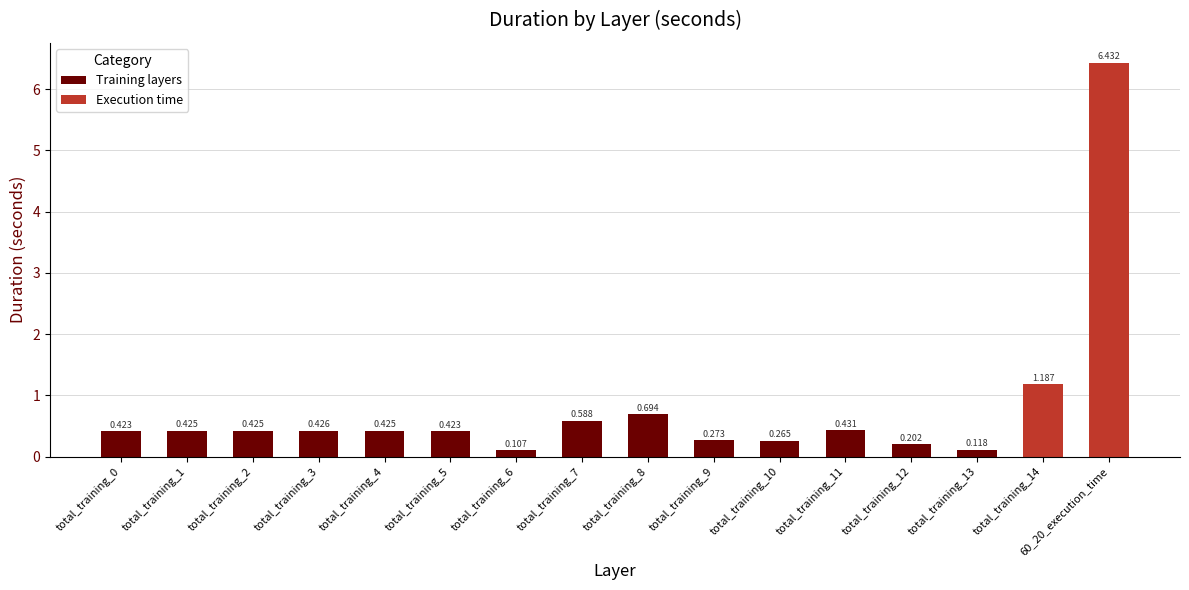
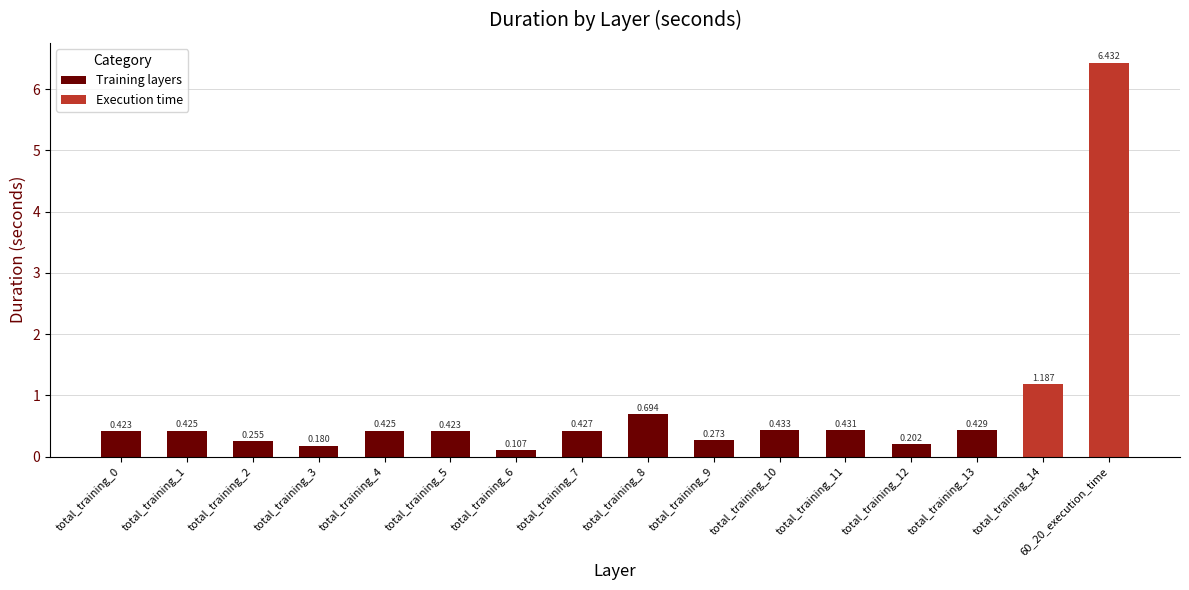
  {
    "total_training_0": 0.423,
    "total_training_1": 0.425,
-   "total_training_2": 0.425,
-   "total_training_3": 0.426,
+   "total_training_2": 0.255,
+   "total_training_3": 0.180,
    "total_training_4": 0.425,
    "total_training_5": 0.423,
    "total_training_6": 0.107,
-   "total_training_7": 0.588,
+   "total_training_7": 0.427,
    "total_training_8": 0.694,
    "total_training_9": 0.273,
-   "total_training_10": 0.265,
+   "total_training_10": 0.433,
    "total_training_11": 0.431,
    "total_training_12": 0.202,
-   "total_training_13": 0.118,
+   "total_training_13": 0.429,
    "total_training_14": 1.187,
    "60_20_execution_time": 6.432
  }
